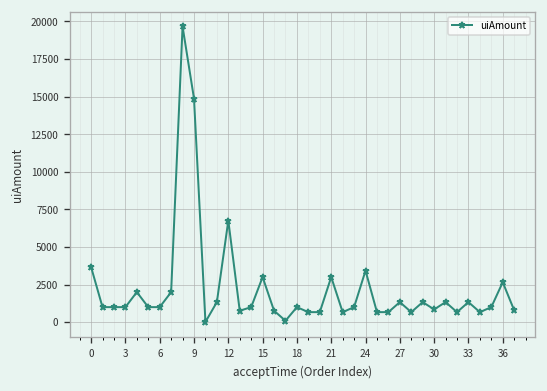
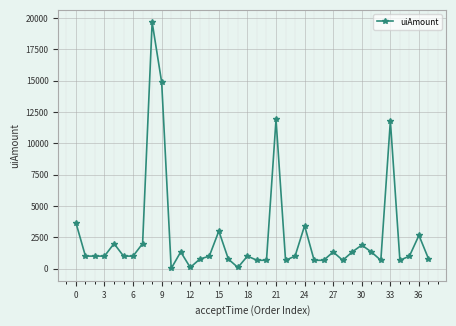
  {
    "0": 3700,
    "3": 1000,
    "6": 1000,
    "9": 14900,
-   "12": 6800,
+   "12": 100,
    "15": 3000,
    "18": 1000,
-   "21": 3000,
+   "21": 11900,
    "24": 3400,
    "27": 1300,
-   "30": 800,
-   "33": 1300,
+   "30": 1900,
+   "33": 11800,
    "36": 2700
  }
